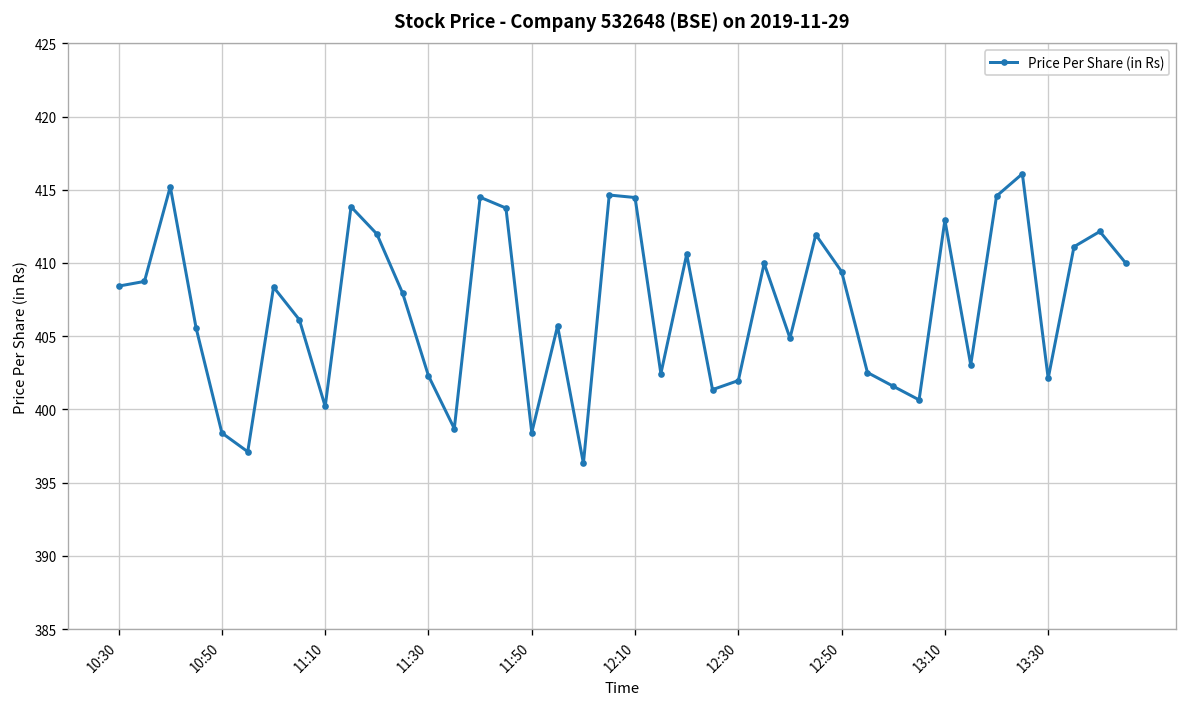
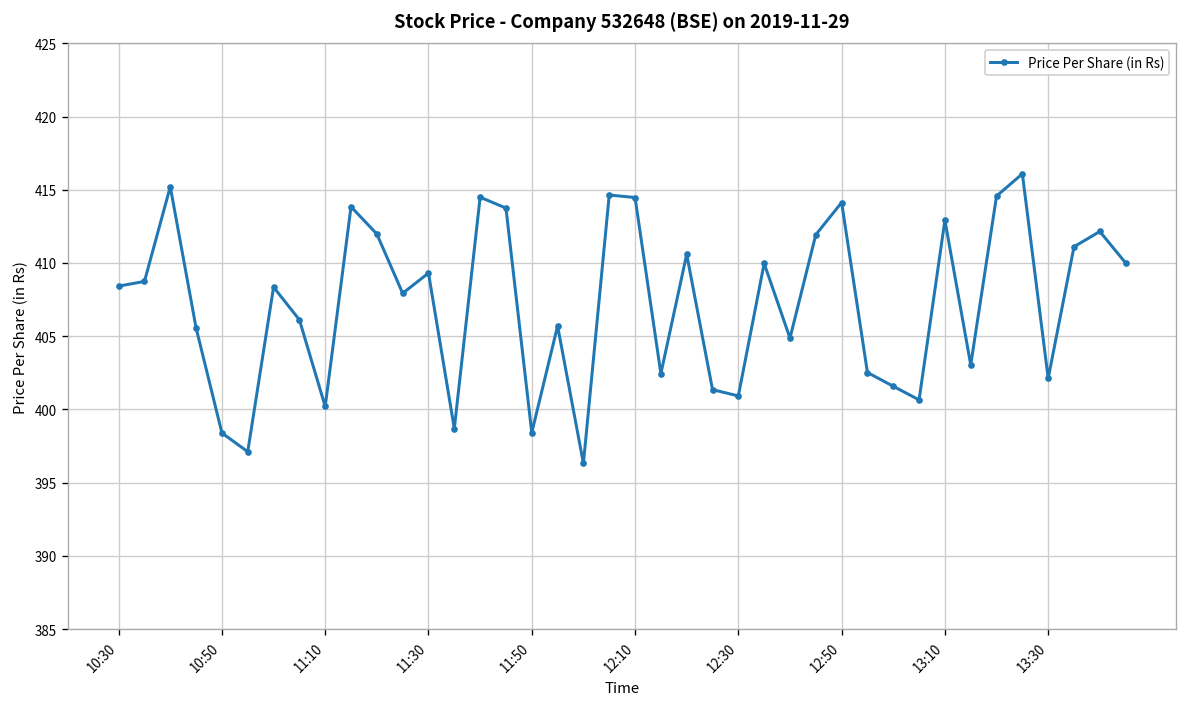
  {
    "10:30": 408.4,
    "10:50": 398.4,
    "11:10": 400.2,
-   "11:30": 402.3,
+   "11:30": 409.3,
    "11:50": 398.4,
    "12:10": 414.5,
-   "12:30": 402.0,
-   "12:50": 409.4,
+   "12:30": 400.9,
+   "12:50": 414.1,
    "13:10": 412.9,
    "13:30": 402.1
  }
